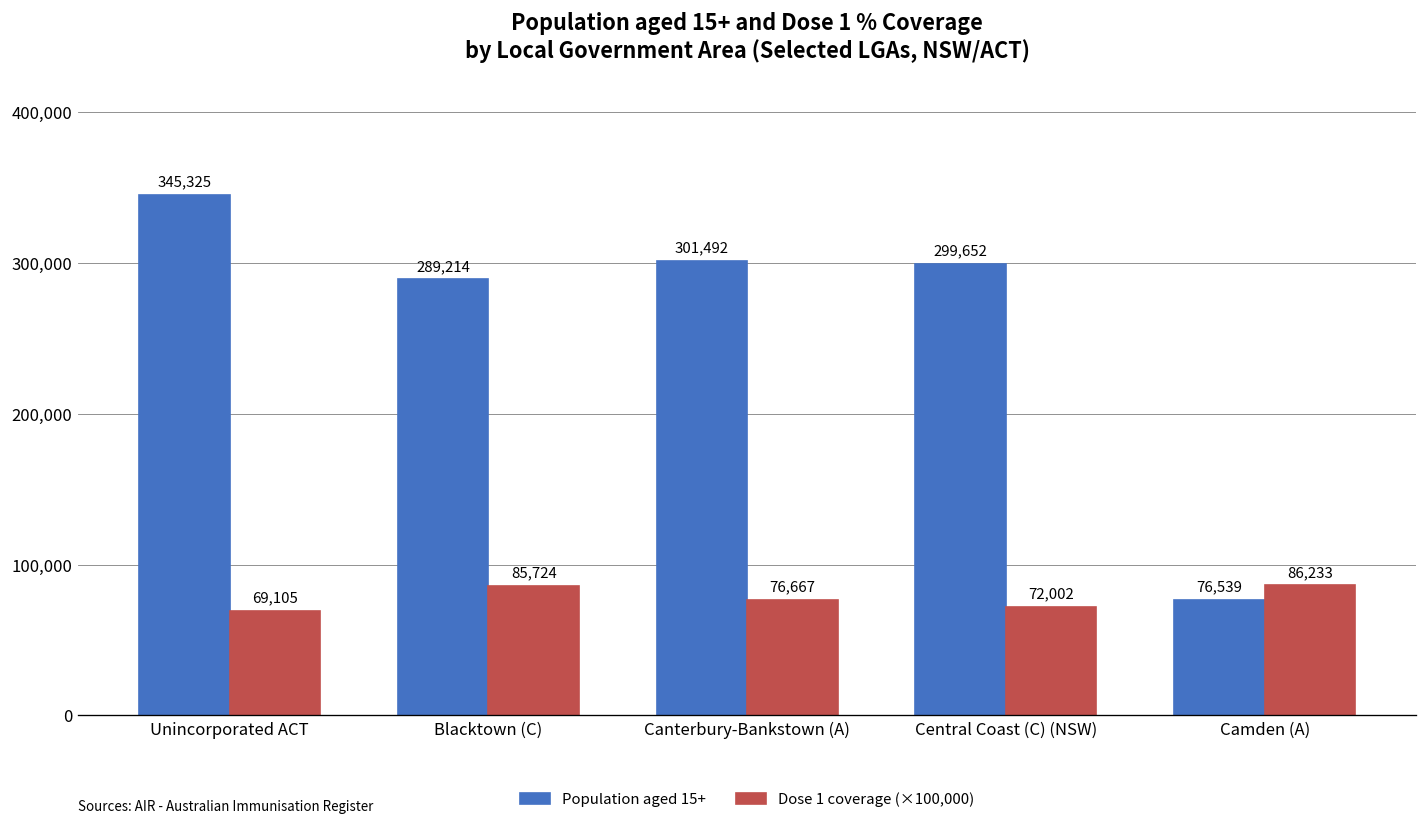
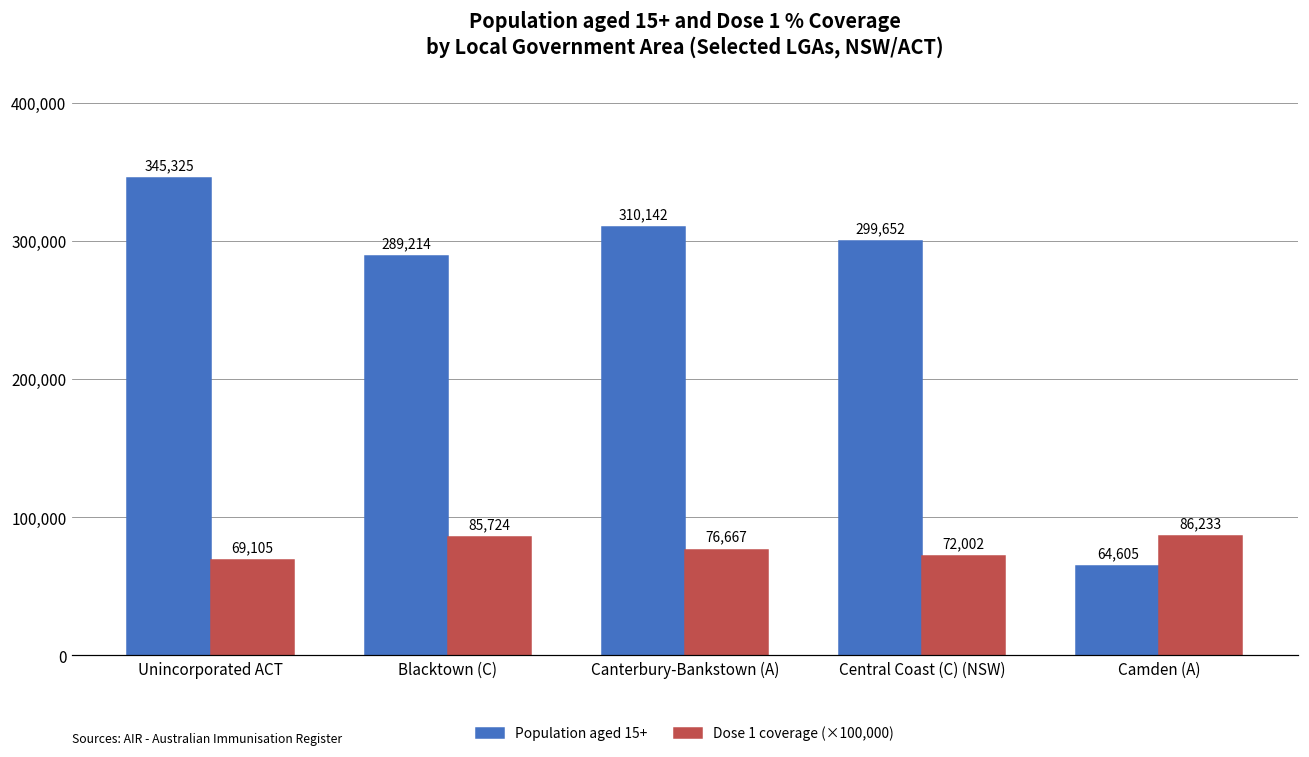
  {
    "Population aged 15+": {
      "Unincorporated ACT": "345,325",
      "Blacktown (C)": "289,214",
-     "Canterbury-Bankstown (A)": "301,492",
+     "Canterbury-Bankstown (A)": "310,142",
      "Central Coast (C) (NSW)": "299,652",
-     "Camden (A)": "76,539"
+     "Camden (A)": "64,605"
    },
    "Dose 1 coverage (×100,000)": {
      "Unincorporated ACT": "69,105",
      "Blacktown (C)": "85,724",
      "Canterbury-Bankstown (A)": "76,667",
      "Central Coast (C) (NSW)": "72,002",
      "Camden (A)": "86,233"
    }
  }
